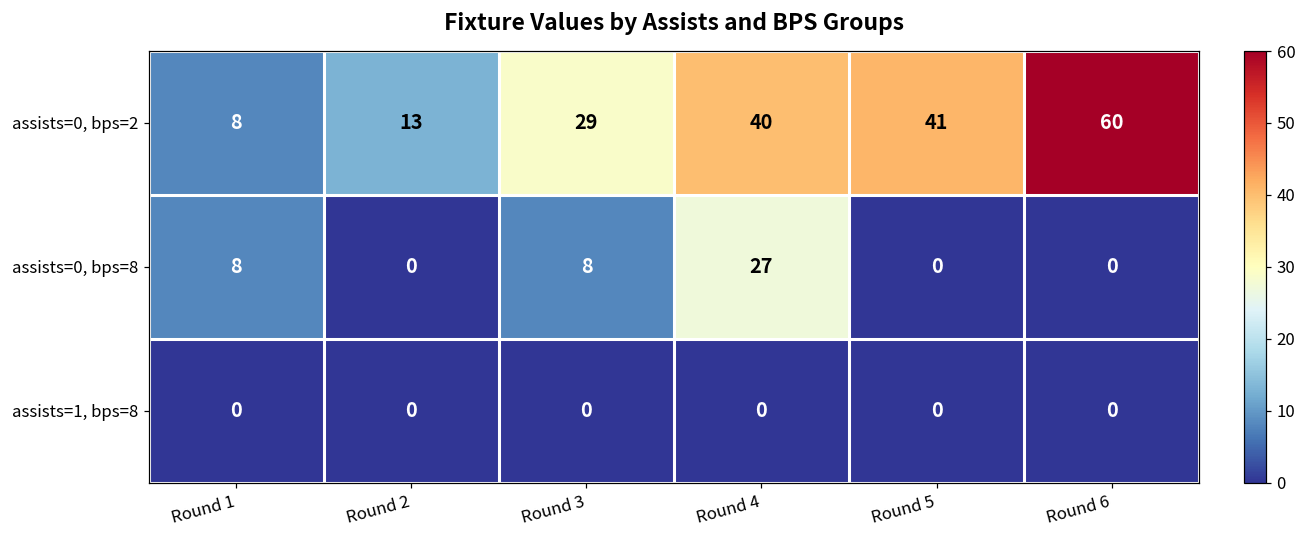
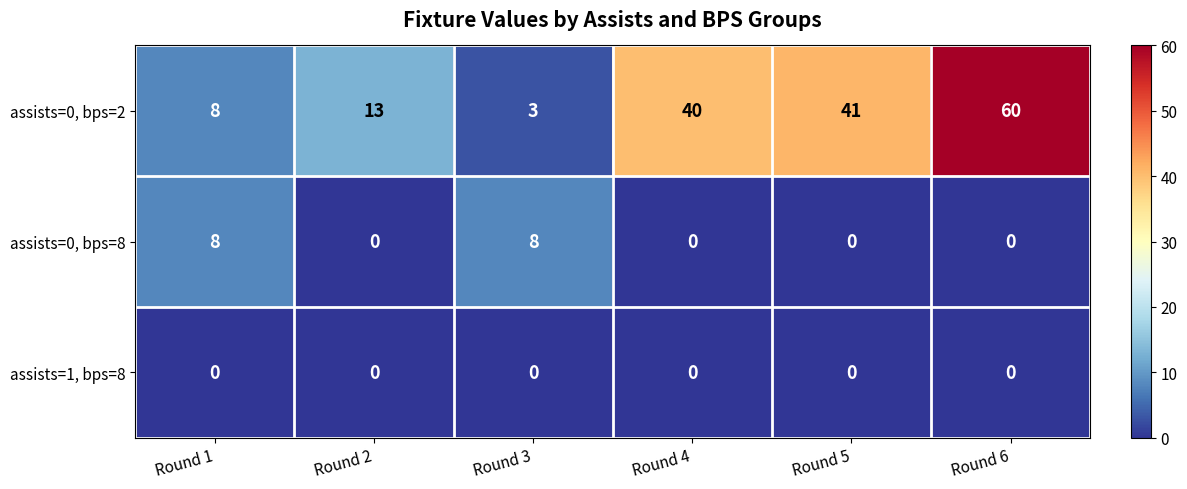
  {
    "assists=0, bps=2": {
      "Round 1": 8,
      "Round 2": 13,
-     "Round 3": 29,
+     "Round 3": 3,
      "Round 4": 40,
      "Round 5": 41,
      "Round 6": 60
    },
    "assists=0, bps=8": {
      "Round 1": 8,
      "Round 2": 0,
      "Round 3": 8,
-     "Round 4": 27,
+     "Round 4": 0,
      "Round 5": 0,
      "Round 6": 0
    },
    "assists=1, bps=8": {
      "Round 1": 0,
      "Round 2": 0,
      "Round 3": 0,
      "Round 4": 0,
      "Round 5": 0,
      "Round 6": 0
    }
  }
